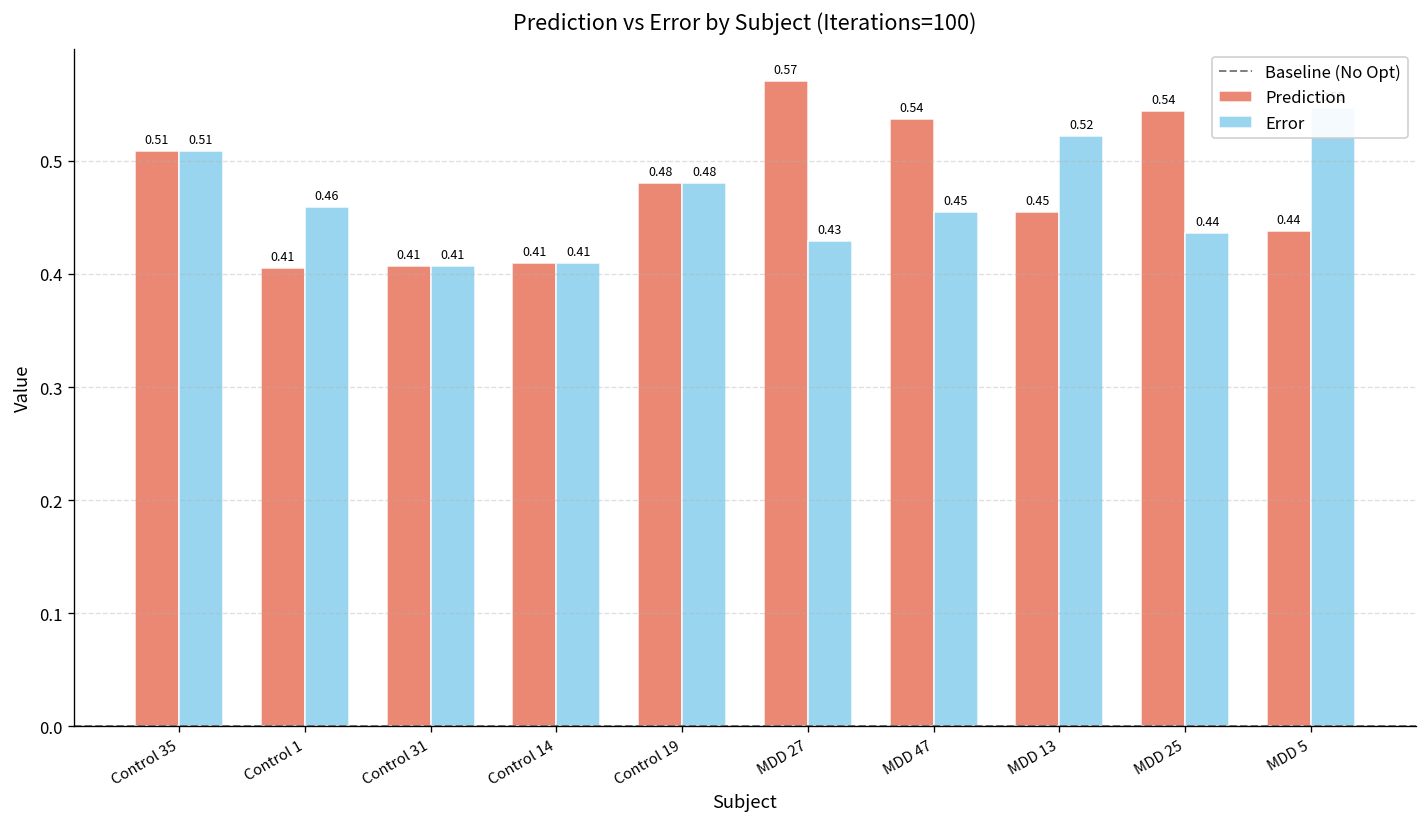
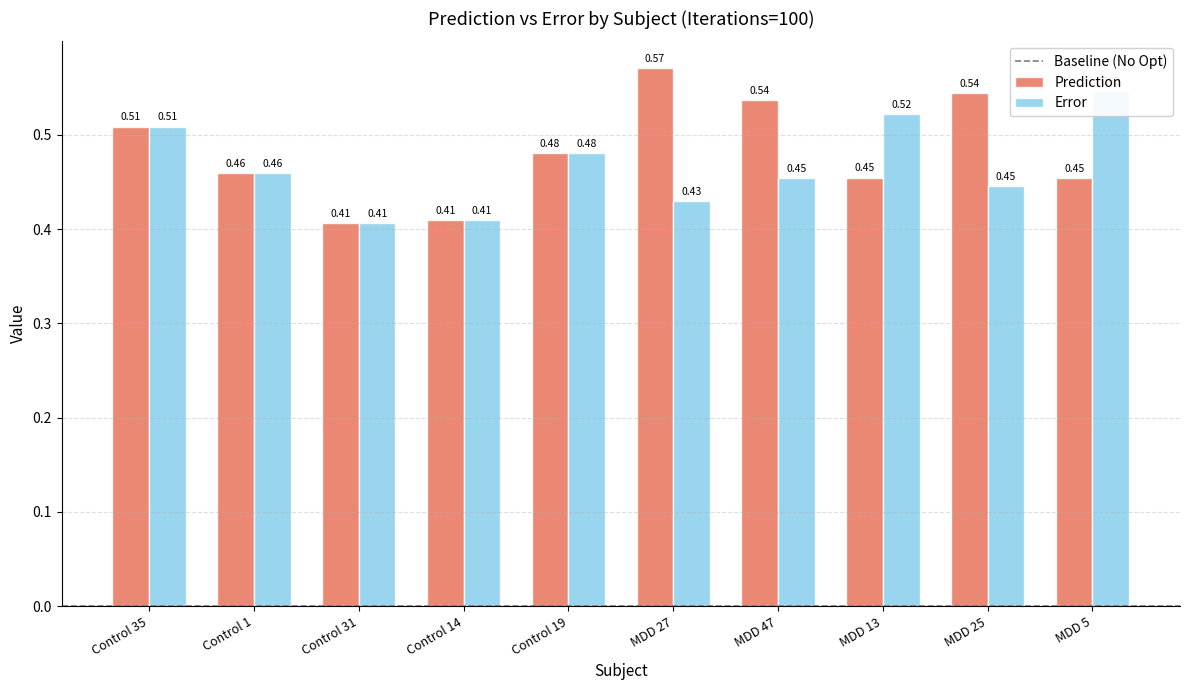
  {
    "Prediction": {
      "Control 35": 0.51,
-     "Control 1": 0.41,
+     "Control 1": 0.46,
      "Control 31": 0.41,
      "Control 14": 0.41,
      "Control 19": 0.48,
      "MDD 27": 0.57,
      "MDD 47": 0.54,
      "MDD 13": 0.45,
      "MDD 25": 0.54,
-     "MDD 5": 0.44
+     "MDD 5": 0.45
    },
    "Error": {
      "Control 35": 0.51,
      "Control 1": 0.46,
      "Control 31": 0.41,
      "Control 14": 0.41,
      "Control 19": 0.48,
      "MDD 27": 0.43,
      "MDD 47": 0.45,
      "MDD 13": 0.52,
-     "MDD 25": 0.44
+     "MDD 25": 0.45
    }
  }
